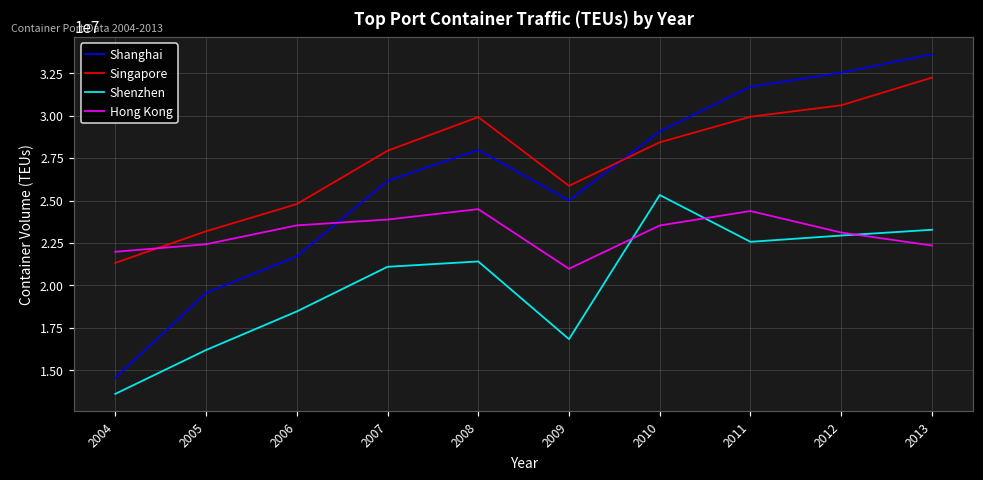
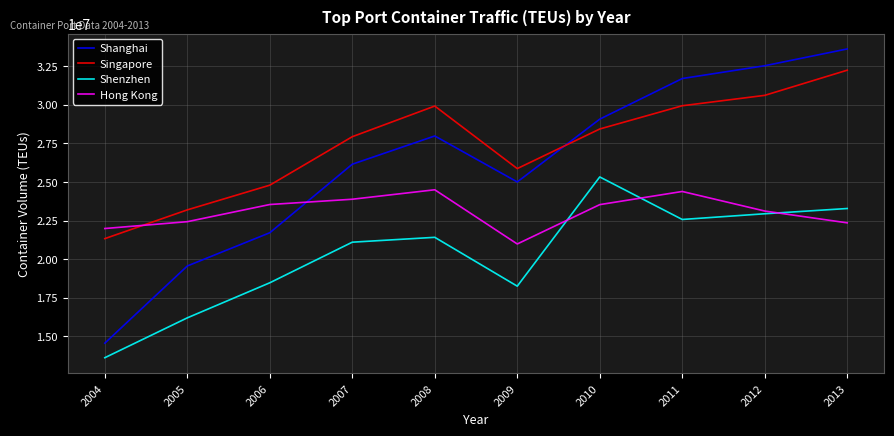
  {
    "Shanghai": {
      "2004": 14600000,
      "2005": 19600000,
      "2006": 21700000,
      "2007": 26200000,
      "2008": 28000000,
      "2009": 25000000,
      "2010": 29100000,
      "2011": 31700000,
      "2012": 32500000,
      "2013": 33600000
    },
    "Singapore": {
      "2004": 21300000,
      "2005": 23200000,
      "2006": 24800000,
      "2007": 27900000,
      "2008": 29900000,
      "2009": 25900000,
      "2010": 28400000,
      "2011": 29900000,
      "2012": 30600000,
      "2013": 32200000
    },
    "Shenzhen": {
      "2004": 13600000,
      "2005": 16200000,
      "2006": 18500000,
      "2007": 21100000,
      "2008": 21400000,
-     "2009": 16800000,
+     "2009": 18300000,
      "2010": 25300000,
      "2011": 22600000,
      "2012": 22900000,
      "2013": 23300000
    },
    "Hong Kong": {
      "2004": 22000000,
      "2005": 22400000,
      "2006": 23500000,
      "2007": 23900000,
      "2008": 24500000,
      "2009": 21000000,
      "2010": 23500000,
      "2011": 24400000,
      "2012": 23100000,
      "2013": 22400000
    }
  }
